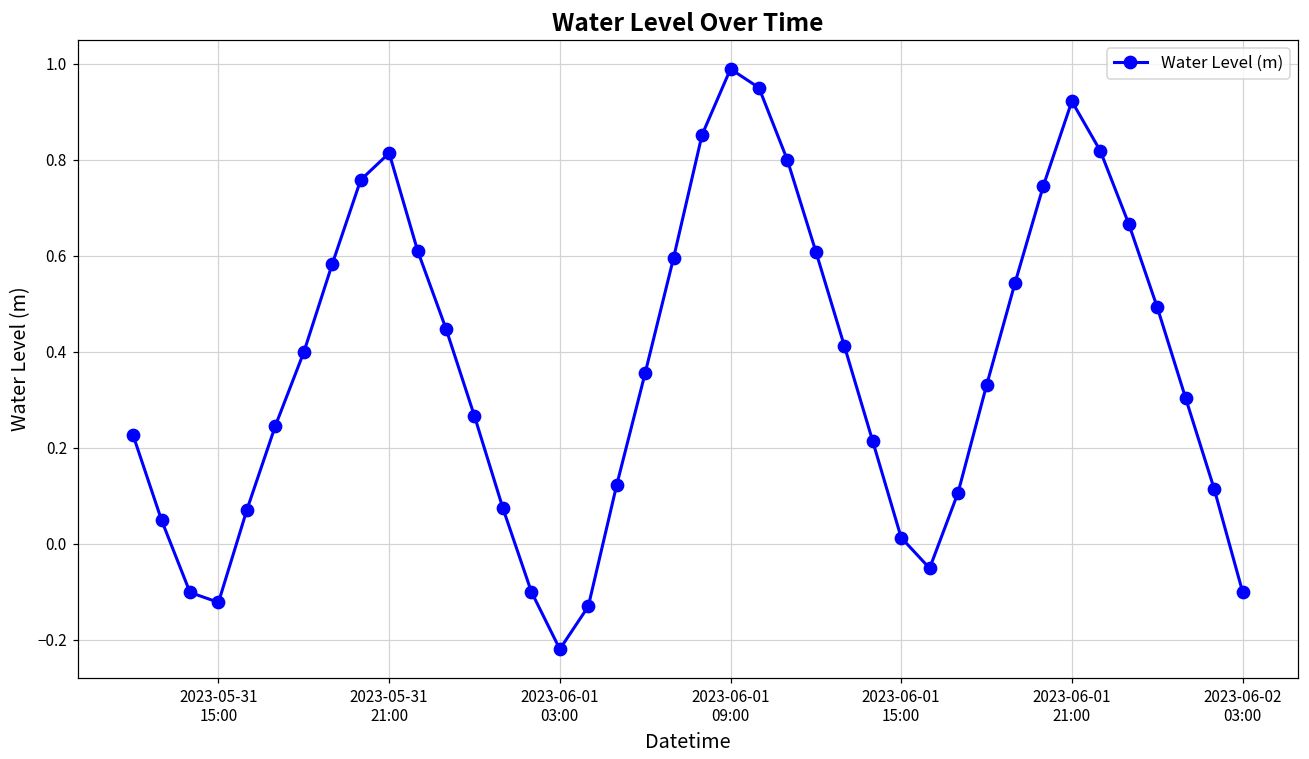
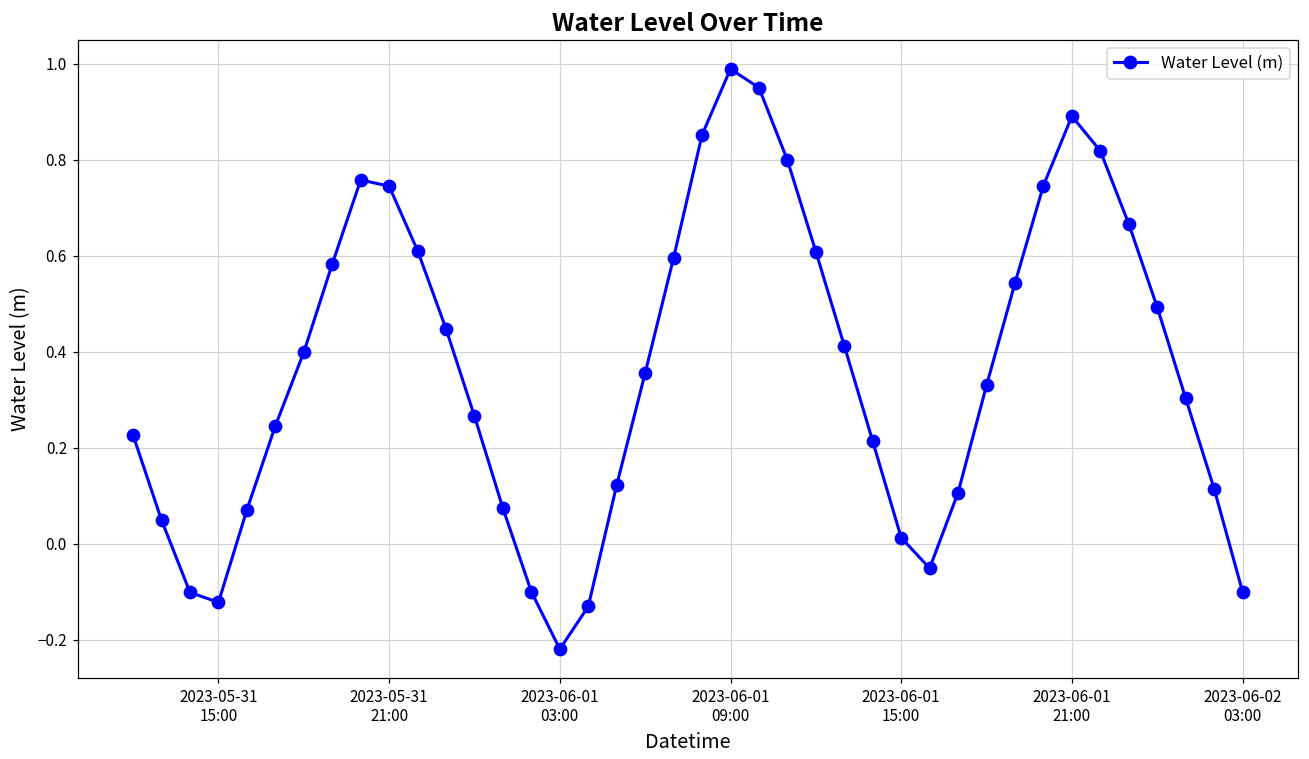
  {
    "2023-05-31 15:00": -0.12,
-   "2023-05-31 21:00": 0.81,
+   "2023-05-31 21:00": 0.75,
    "2023-06-01 03:00": -0.22,
    "2023-06-01 09:00": 0.99,
    "2023-06-01 15:00": 0.01,
-   "2023-06-01 21:00": 0.92,
+   "2023-06-01 21:00": 0.89,
    "2023-06-02 03:00": -0.10
  }
